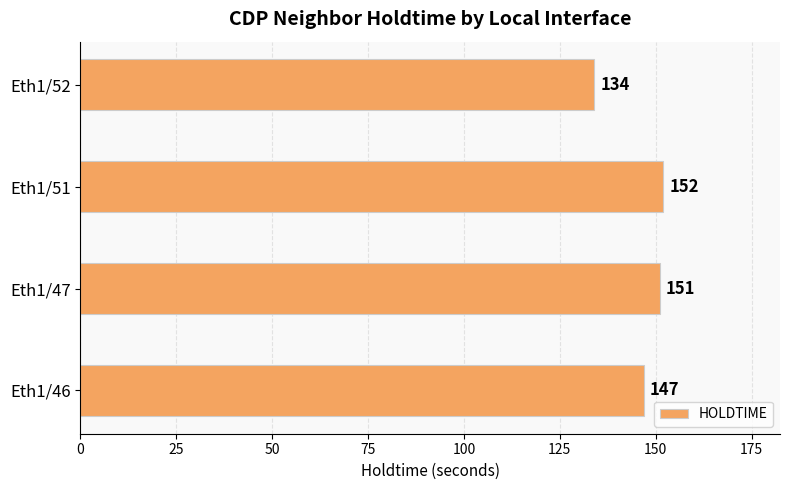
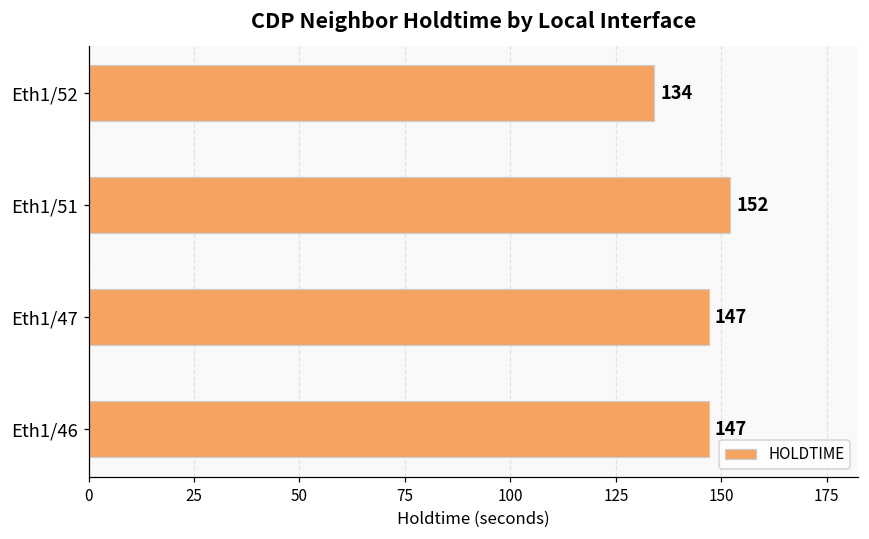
  {
    "Eth1/52": 134,
    "Eth1/51": 152,
-   "Eth1/47": 151,
+   "Eth1/47": 147,
    "Eth1/46": 147
  }
